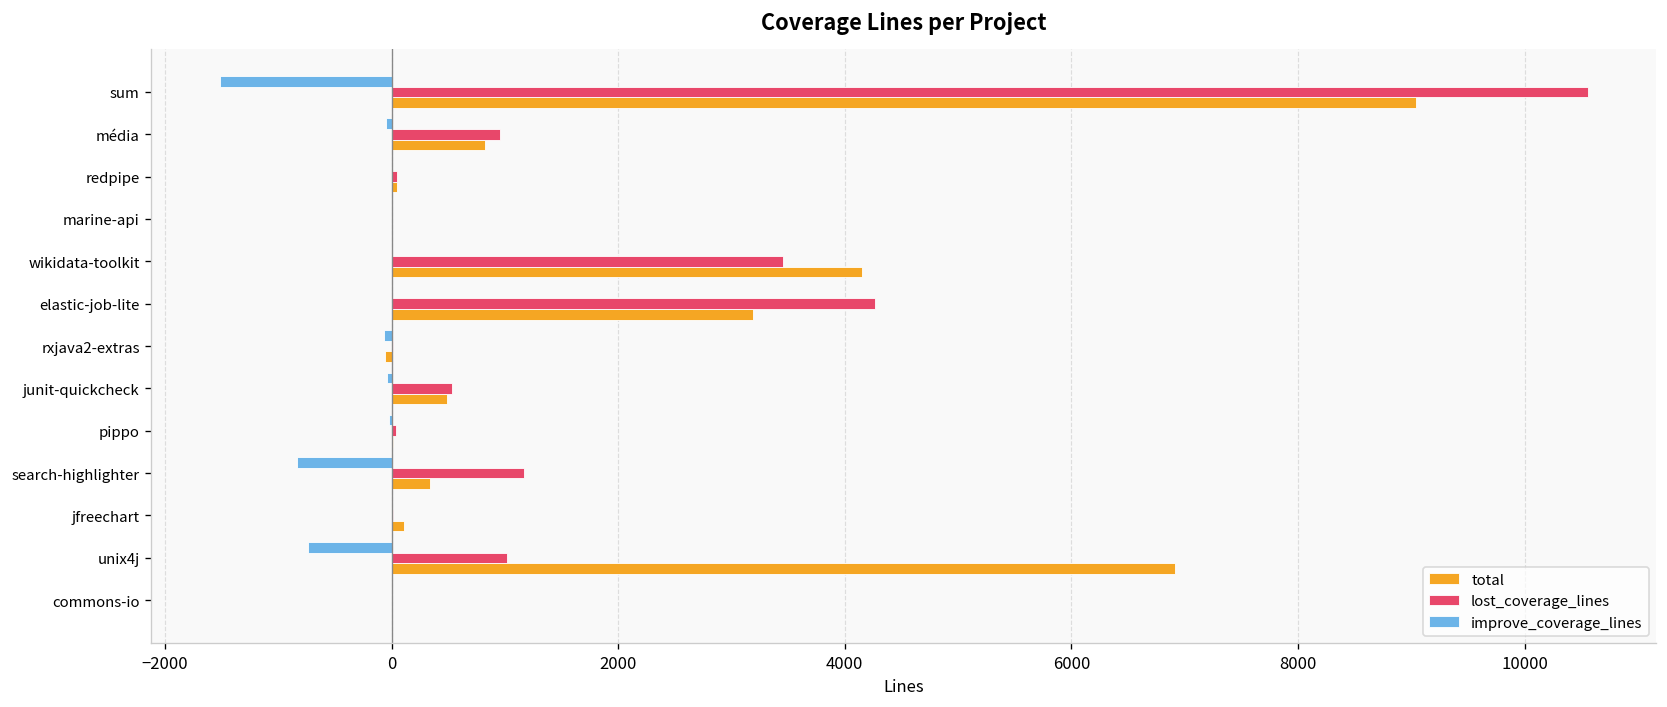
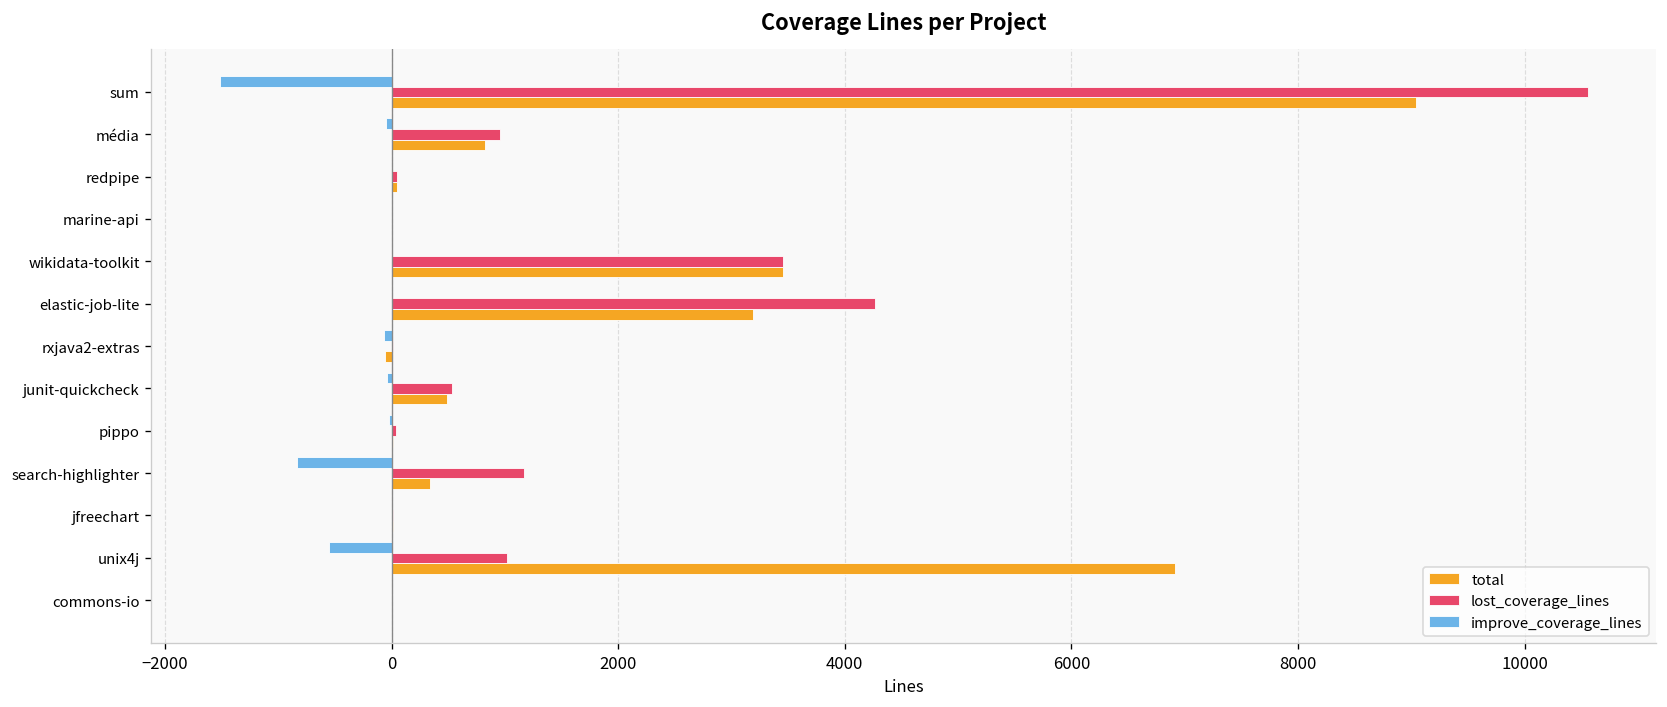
  {
    "total": {
      "sum": 9000,
      "média": 800,
      "redpipe": 100,
      "marine-api": 0,
-     "wikidata-toolkit": 4200,
+     "wikidata-toolkit": 3500,
      "elastic-job-lite": 3200,
      "rxjava2-extras": -100,
      "junit-quickcheck": 500,
      "search-highlighter": 300,
-     "jfreechart": 100,
+     "jfreechart": 0,
      "unix4j": 6900
    },
    "lost_coverage_lines": {
      "sum": 10600,
      "média": 1000,
      "redpipe": 100,
      "marine-api": 0,
      "wikidata-toolkit": 3500,
      "elastic-job-lite": 4300,
      "junit-quickcheck": 500,
      "pippo": 0,
      "search-highlighter": 1200,
      "unix4j": 1000
    },
    "improve_coverage_lines": {
      "sum": -1500,
      "média": 0,
      "redpipe": 0,
      "marine-api": 0,
      "wikidata-toolkit": 0,
      "elastic-job-lite": 0,
      "rxjava2-extras": -100,
      "junit-quickcheck": 0,
      "search-highlighter": -800,
      "jfreechart": 0,
-     "unix4j": -700,
+     "unix4j": -500,
      "commons-io": 0
    }
  }
